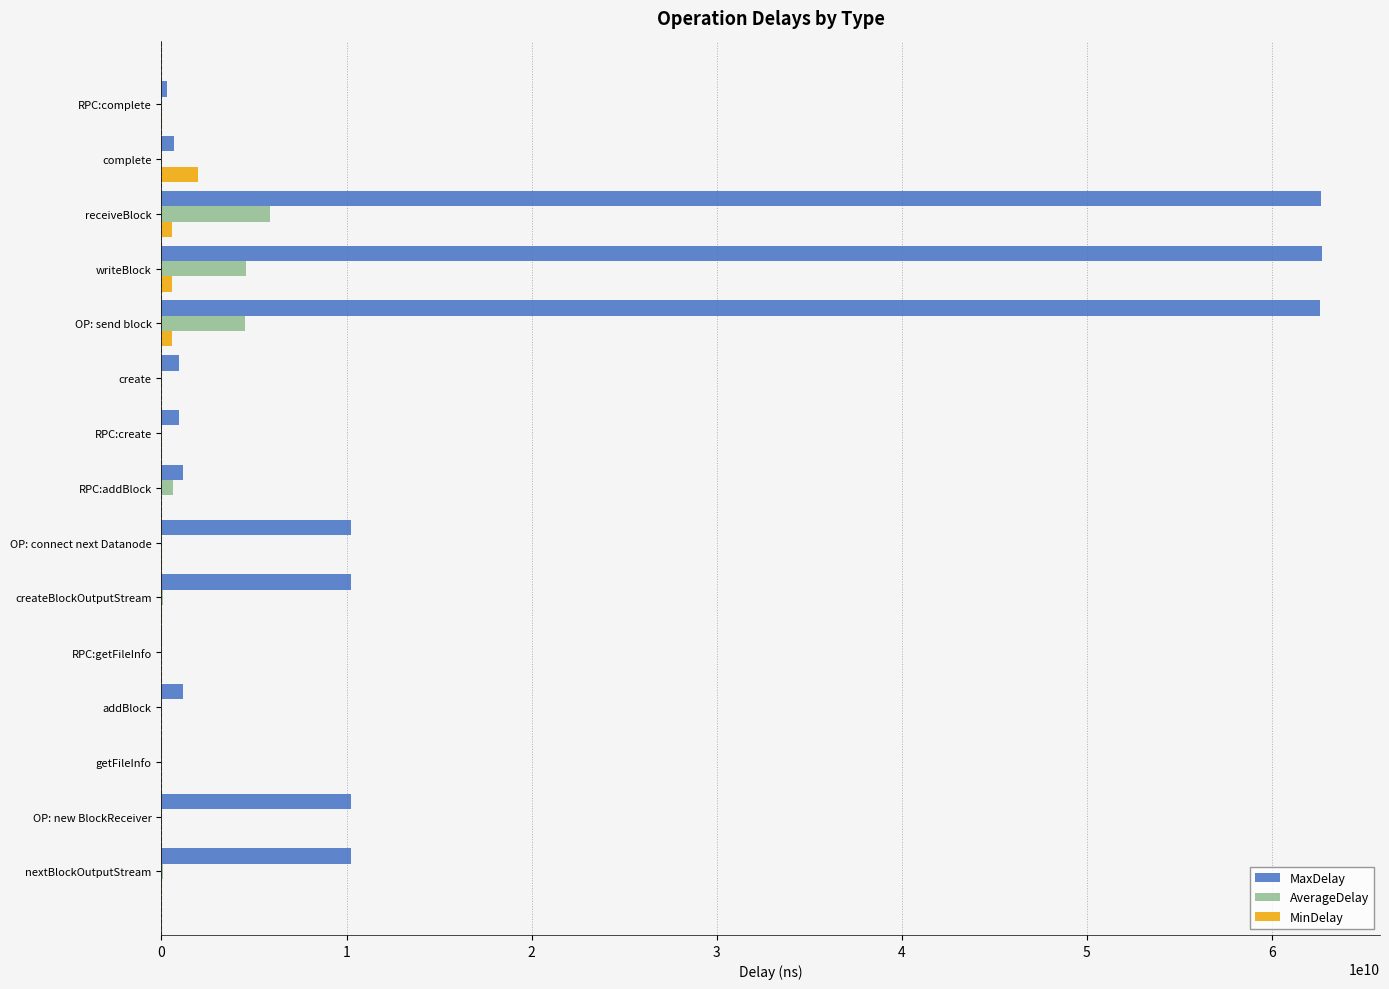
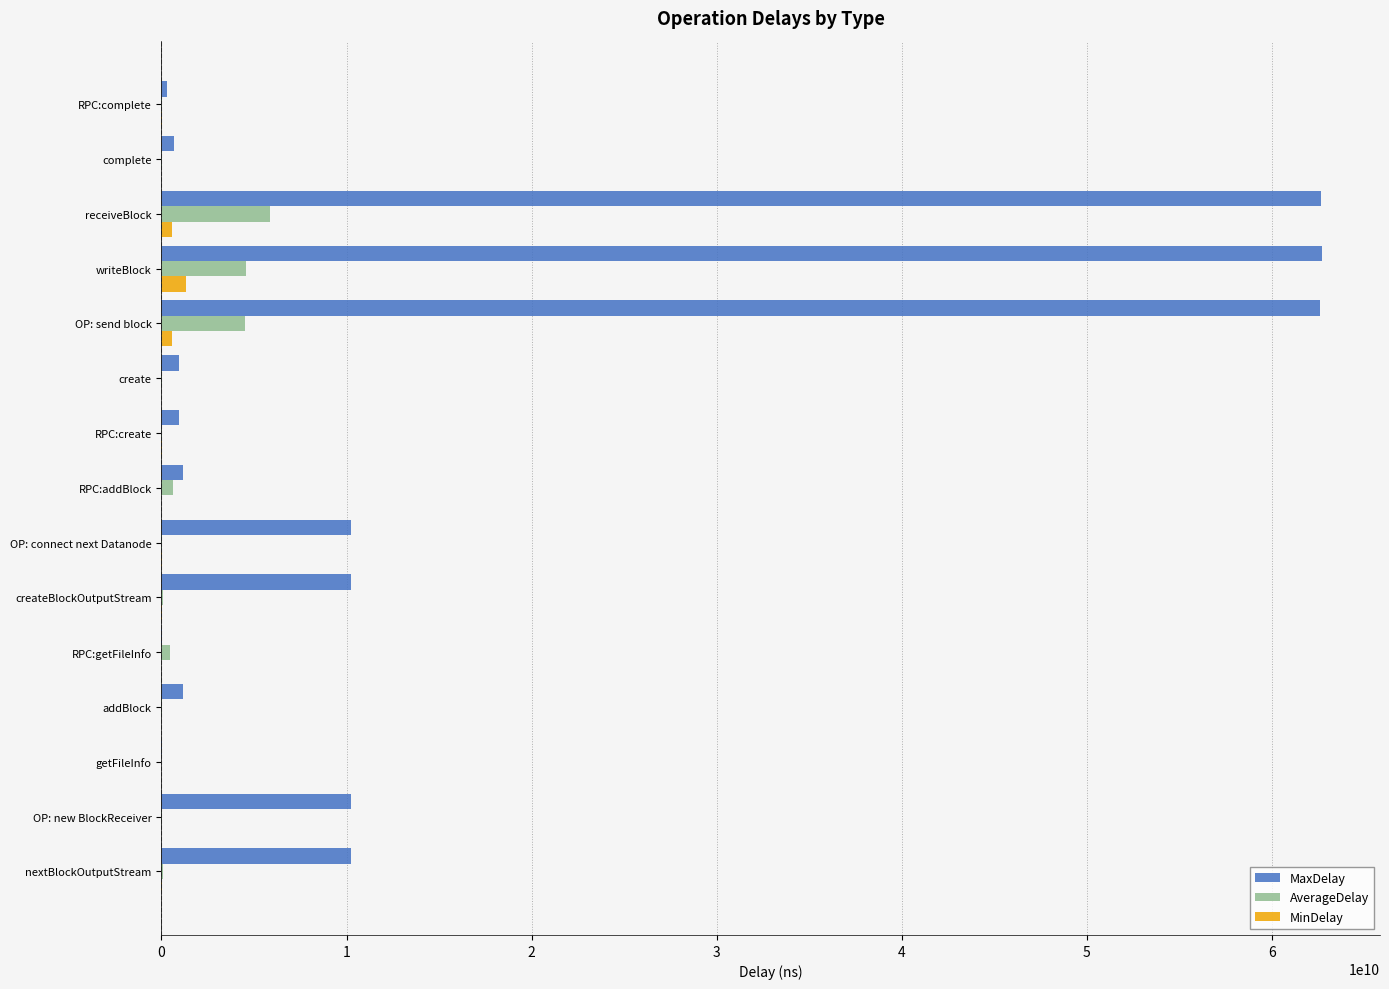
  {
    "MaxDelay": {
      "RPC:complete": 300000000,
      "complete": 700000000,
      "receiveBlock": 62600000000,
      "writeBlock": 62700000000,
      "OP: send block": 62600000000,
      "create": 1000000000,
      "RPC:create": 1000000000,
      "RPC:addBlock": 1200000000,
      "OP: connect next Datanode": 10200000000,
      "createBlockOutputStream": 10200000000,
      "addBlock": 1200000000,
      "OP: new BlockReceiver": 10200000000,
      "nextBlockOutputStream": 10200000000
    },
    "AverageDelay": {
      "receiveBlock": 5900000000,
      "writeBlock": 4600000000,
      "OP: send block": 4500000000,
      "RPC:addBlock": 600000000,
-     "RPC:getFileInfo": 0
+     "RPC:getFileInfo": 400000000
    },
    "MinDelay": {
-     "complete": 2000000000,
+     "complete": 0,
      "receiveBlock": 600000000,
-     "writeBlock": 600000000,
+     "writeBlock": 1300000000,
      "OP: send block": 600000000,
      "addBlock": 0,
      "getFileInfo": 0
    }
  }
